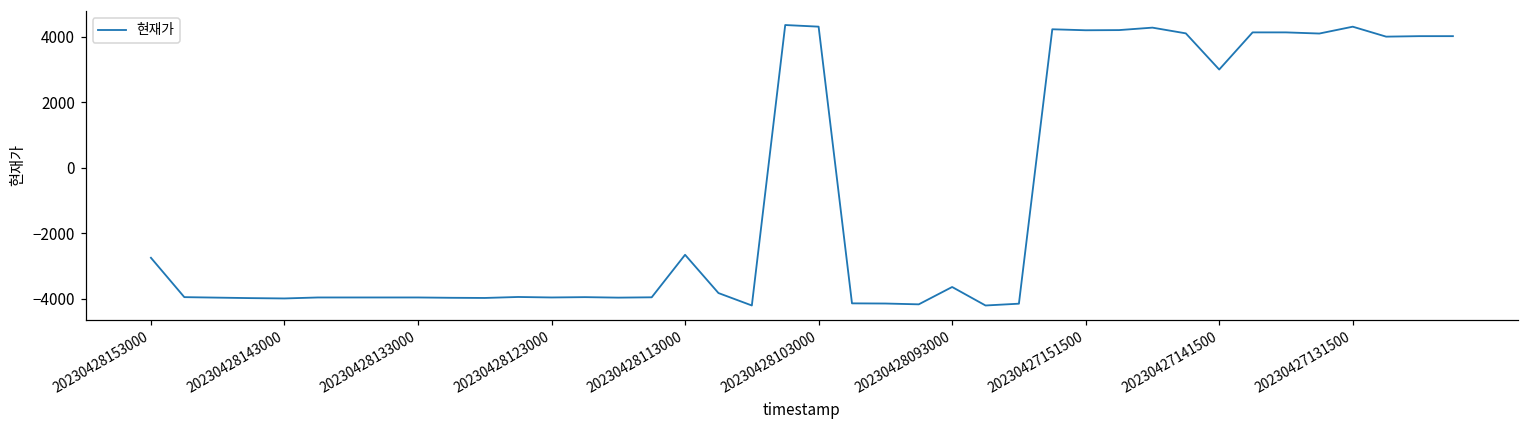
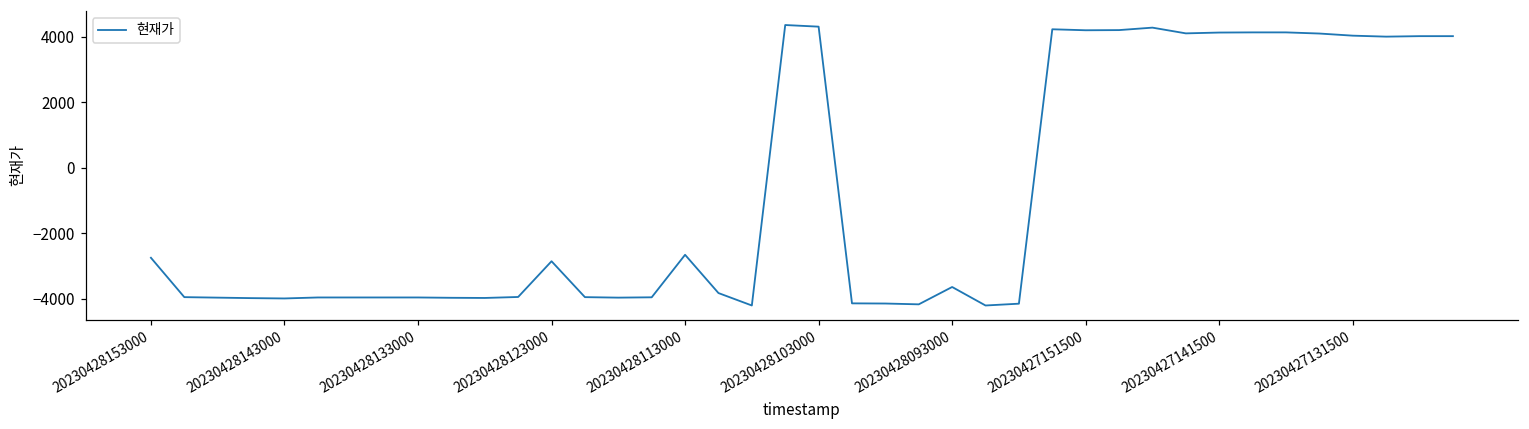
  {
    "20230428153000": -2700,
    "20230428143000": -4000,
    "20230428133000": -4000,
-   "20230428123000": -4000,
+   "20230428123000": -2900,
    "20230428113000": -2700,
    "20230428103000": 4300,
    "20230428093000": -3600,
    "20230427151500": 4200,
-   "20230427141500": 3000,
-   "20230427131500": 4300
+   "20230427141500": 4100,
+   "20230427131500": 4000
  }
